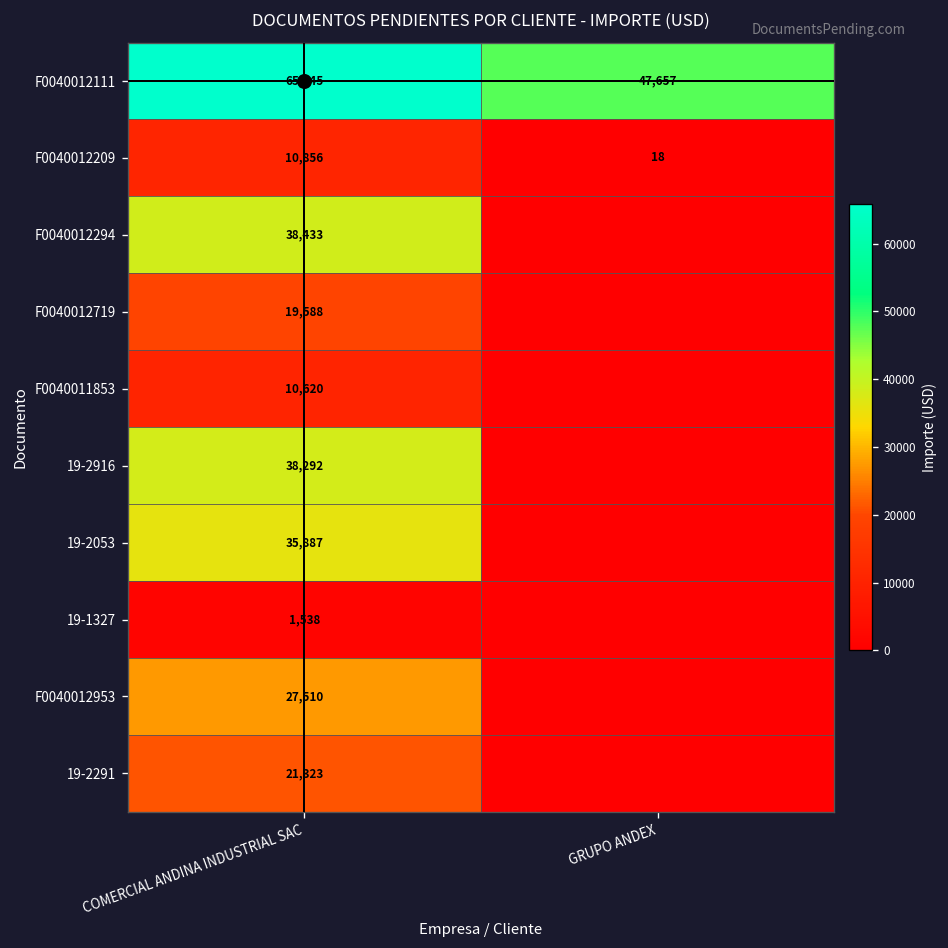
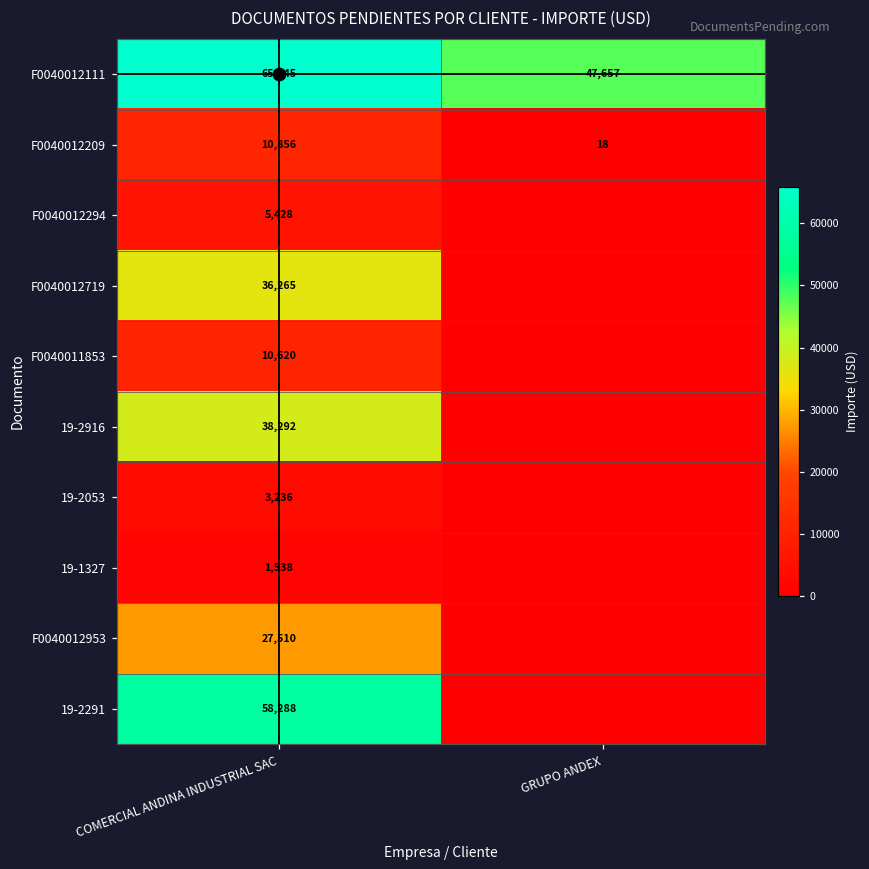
  {
    "F0040012111": {
      "GRUPO ANDEX": "47,657"
    },
    "F0040012209": {
      "COMERCIAL ANDINA INDUSTRIAL SAC": "10,856",
      "GRUPO ANDEX": "18"
    },
    "F0040012294": {
-     "COMERCIAL ANDINA INDUSTRIAL SAC": "38,433"
+     "COMERCIAL ANDINA INDUSTRIAL SAC": "5,428"
    },
    "F0040012719": {
-     "COMERCIAL ANDINA INDUSTRIAL SAC": "19,588"
+     "COMERCIAL ANDINA INDUSTRIAL SAC": "36,265"
    },
    "F0040011853": {
      "COMERCIAL ANDINA INDUSTRIAL SAC": "10,620"
    },
    "19-2916": {
      "COMERCIAL ANDINA INDUSTRIAL SAC": "38,292"
    },
    "19-2053": {
-     "COMERCIAL ANDINA INDUSTRIAL SAC": "35,887"
+     "COMERCIAL ANDINA INDUSTRIAL SAC": "3,236"
    },
    "19-1327": {
      "COMERCIAL ANDINA INDUSTRIAL SAC": "1,538"
    },
    "F0040012953": {
      "COMERCIAL ANDINA INDUSTRIAL SAC": "27,510"
    },
    "19-2291": {
-     "COMERCIAL ANDINA INDUSTRIAL SAC": "21,323"
+     "COMERCIAL ANDINA INDUSTRIAL SAC": "58,288"
    }
  }
